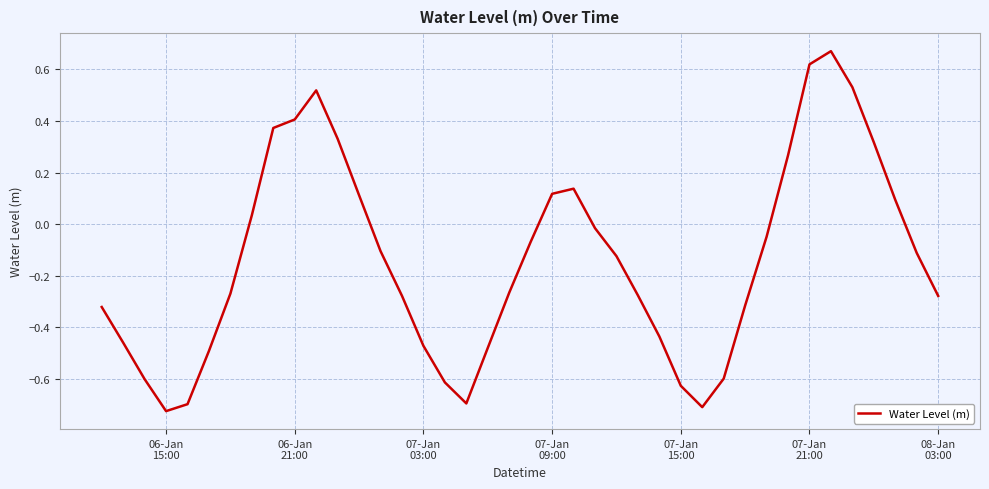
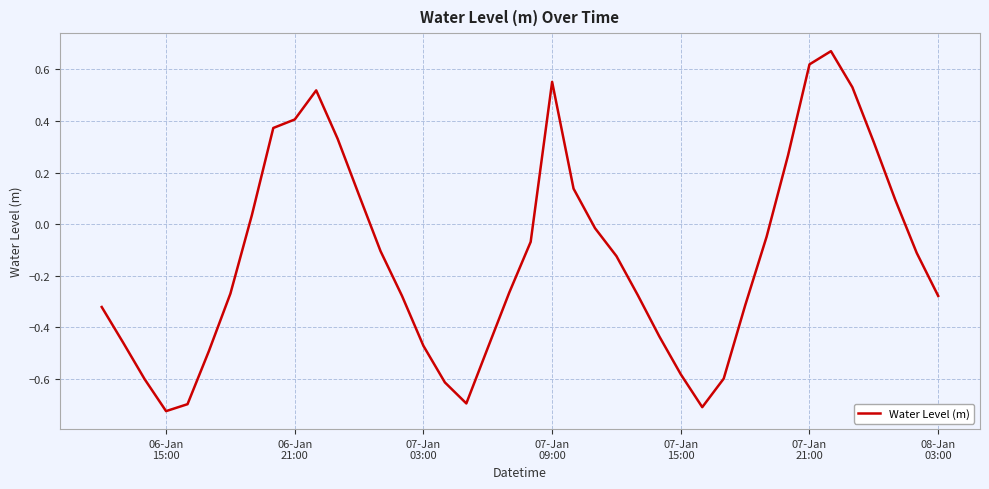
  {
    "06-Jan 15:00": -0.73,
    "06-Jan 21:00": 0.41,
    "07-Jan 03:00": -0.47,
-   "07-Jan 09:00": 0.12,
-   "07-Jan 15:00": -0.63,
+   "07-Jan 09:00": 0.55,
+   "07-Jan 15:00": -0.58,
    "07-Jan 21:00": 0.62,
    "08-Jan 03:00": -0.28
  }
